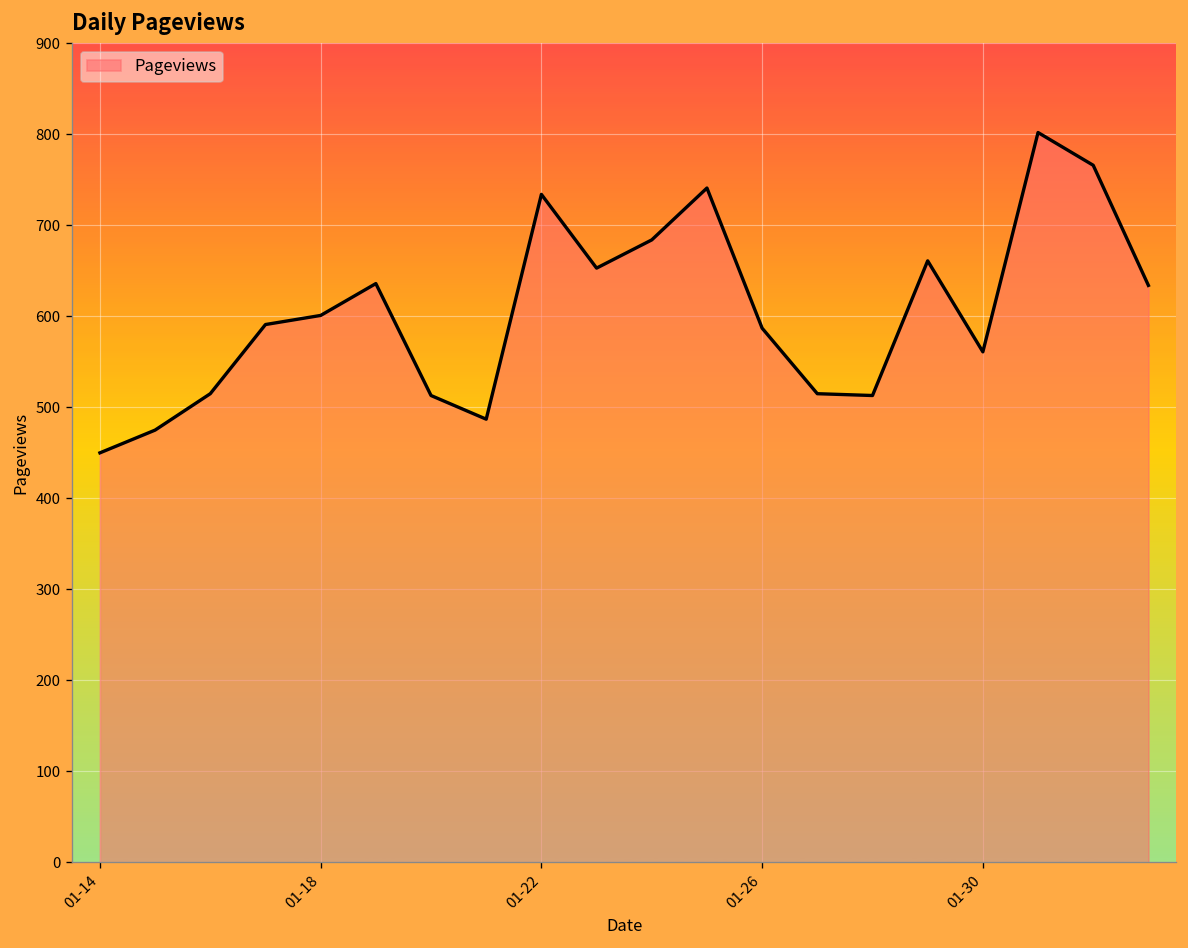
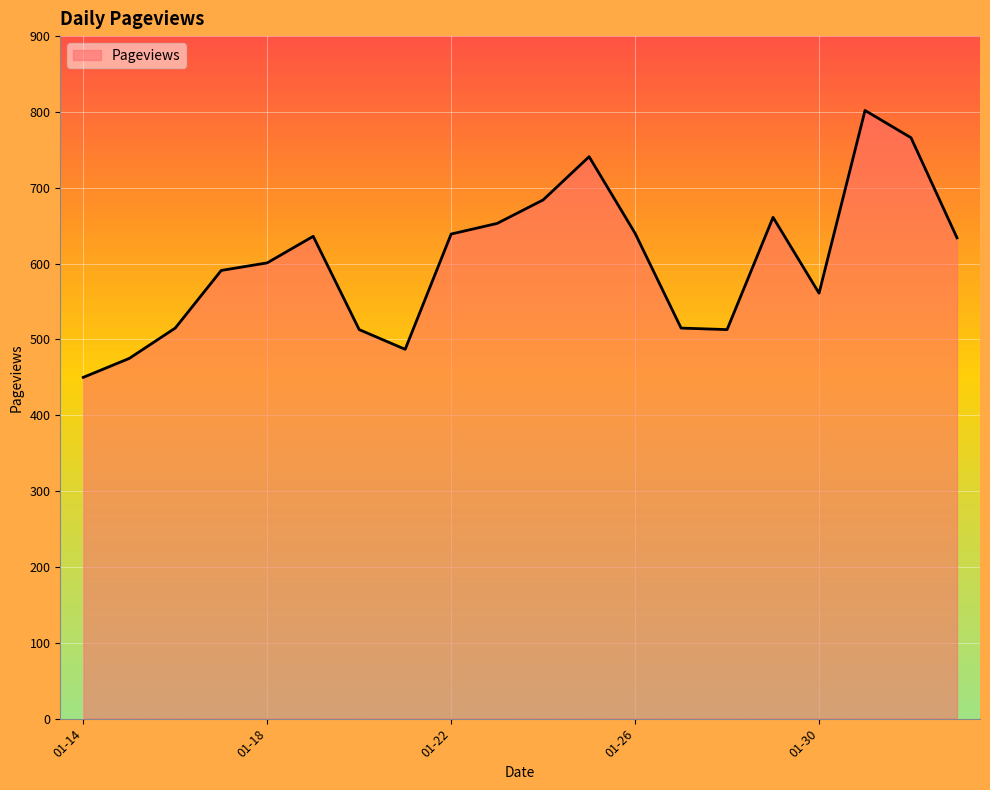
  {
    "01-14": 450,
    "01-18": 600,
-   "01-22": 730,
-   "01-26": 590,
+   "01-22": 640,
+   "01-26": 640,
    "01-30": 560
  }
